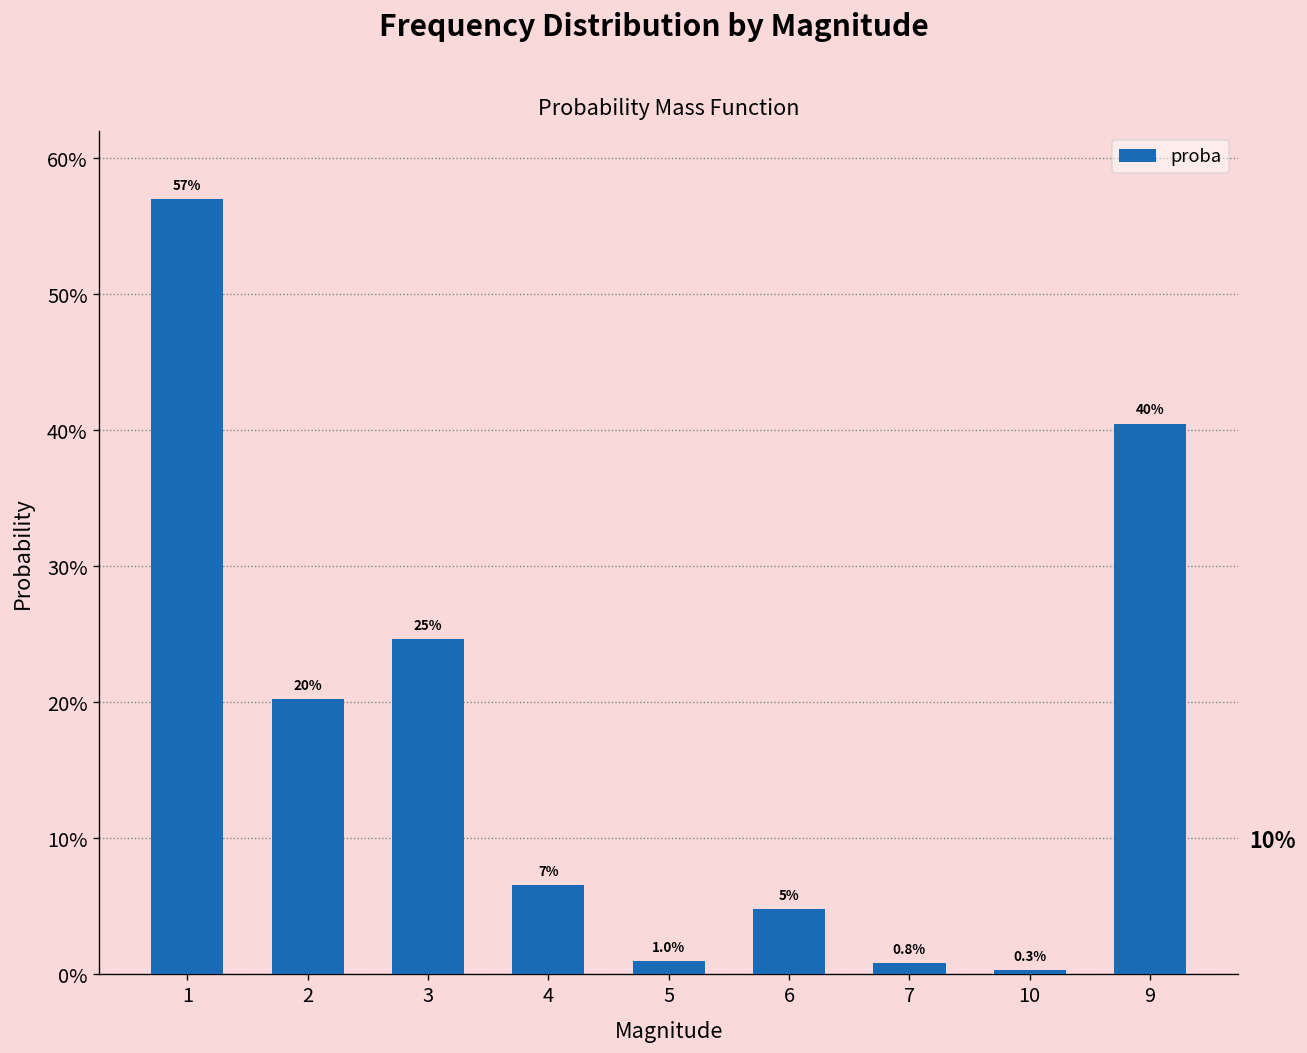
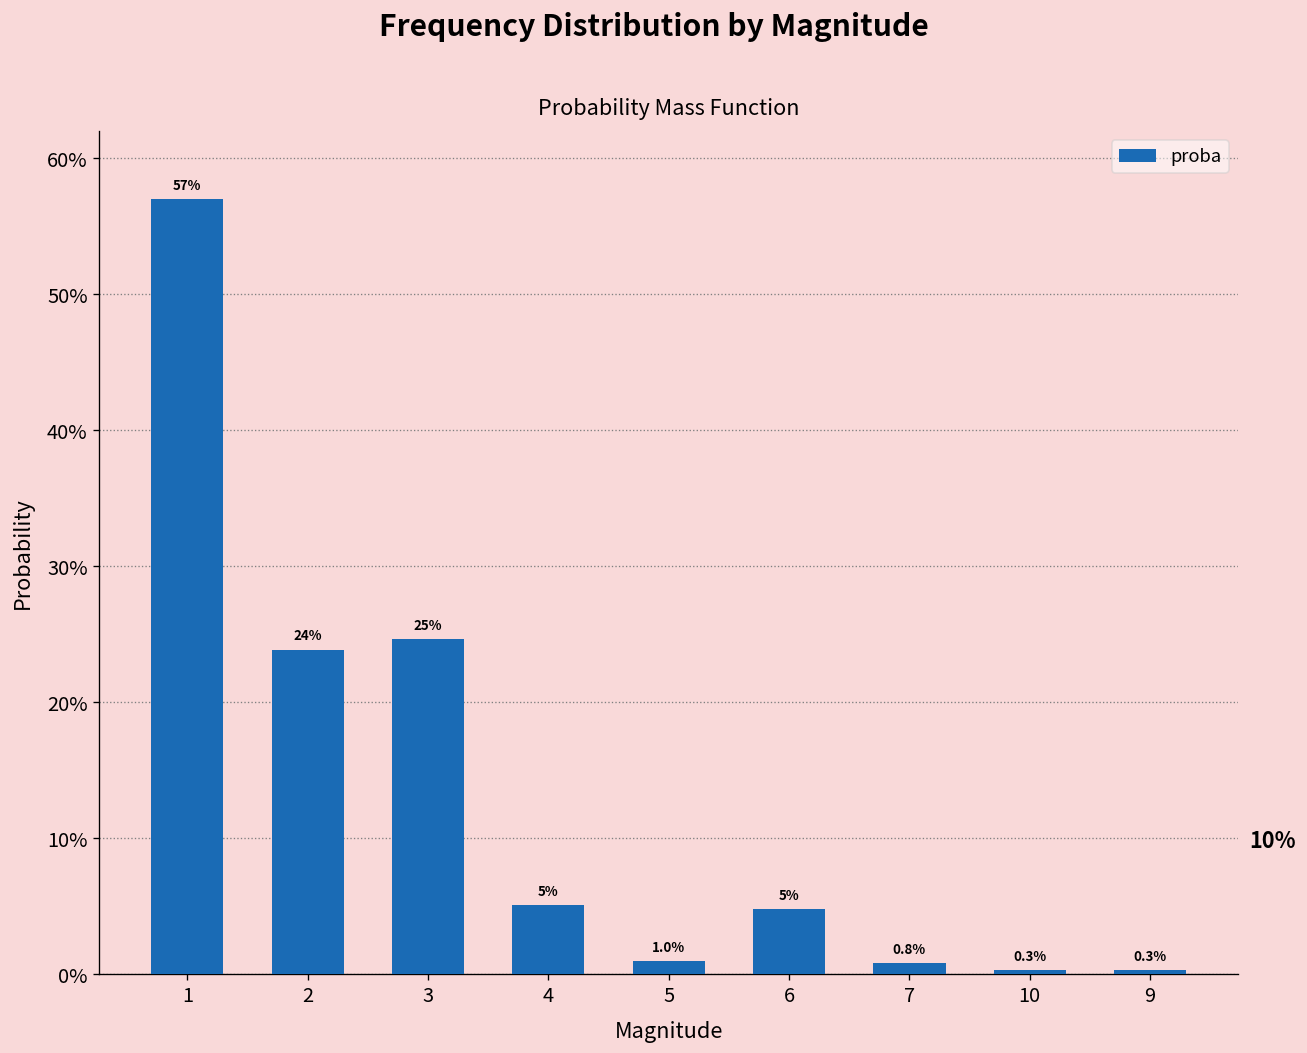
  {
    "1": "57%",
-   "2": "20%",
+   "2": "24%",
    "3": "25%",
-   "4": "7%",
+   "4": "5%",
    "5": "1.0%",
    "6": "5%",
    "7": "0.8%",
    "10": "0.3%",
-   "9": "40%"
+   "9": "0.3%"
  }
